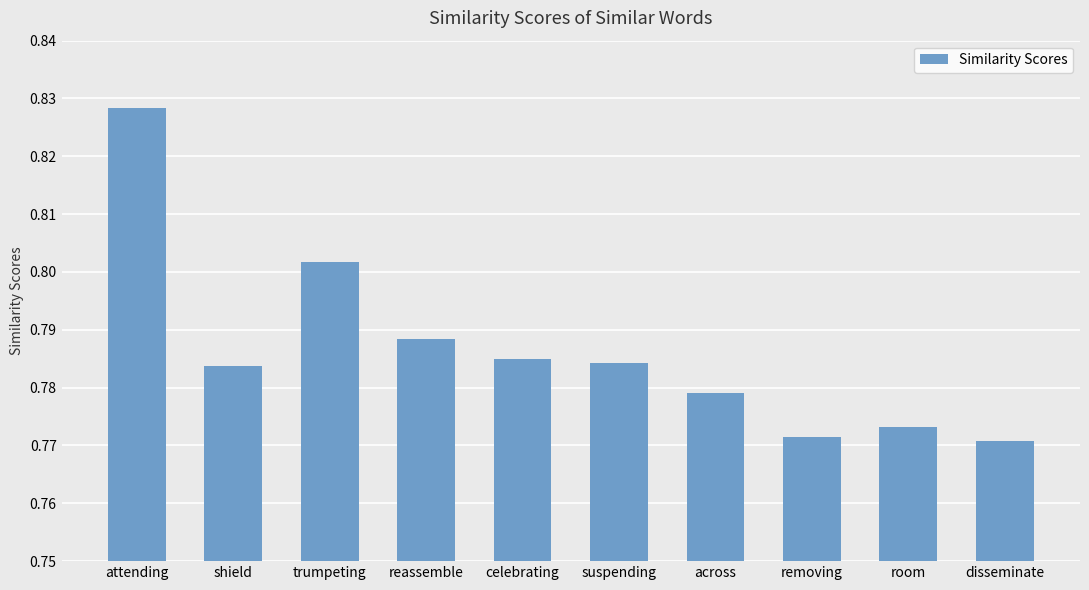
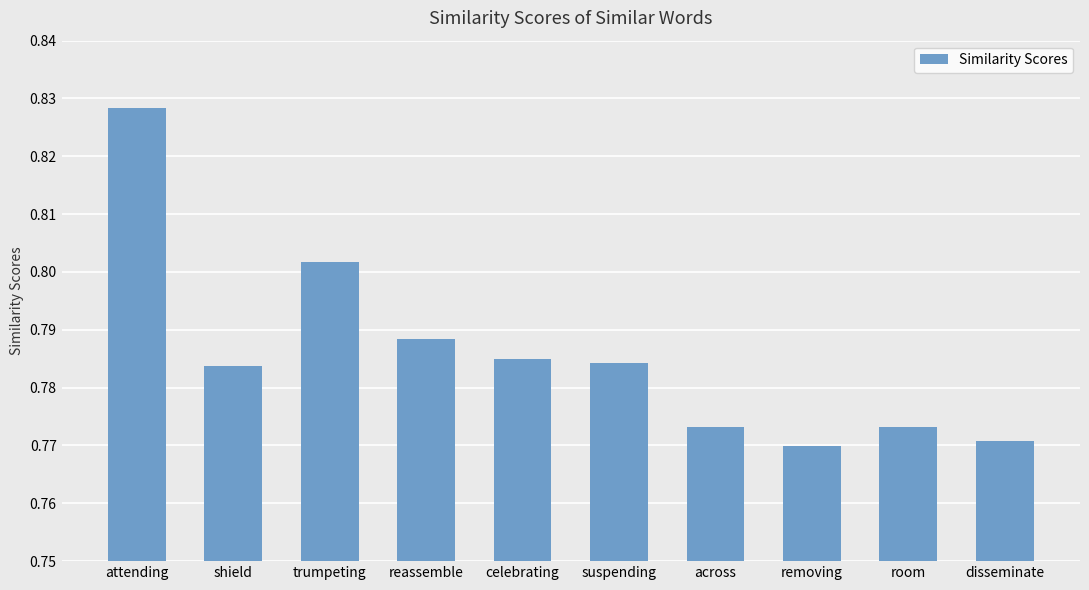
  {
    "attending": 0.828,
    "shield": 0.784,
    "trumpeting": 0.802,
    "reassemble": 0.788,
    "celebrating": 0.785,
    "suspending": 0.784,
-   "across": 0.779,
-   "removing": 0.772,
+   "across": 0.773,
+   "removing": 0.770,
    "room": 0.773,
    "disseminate": 0.771
  }
